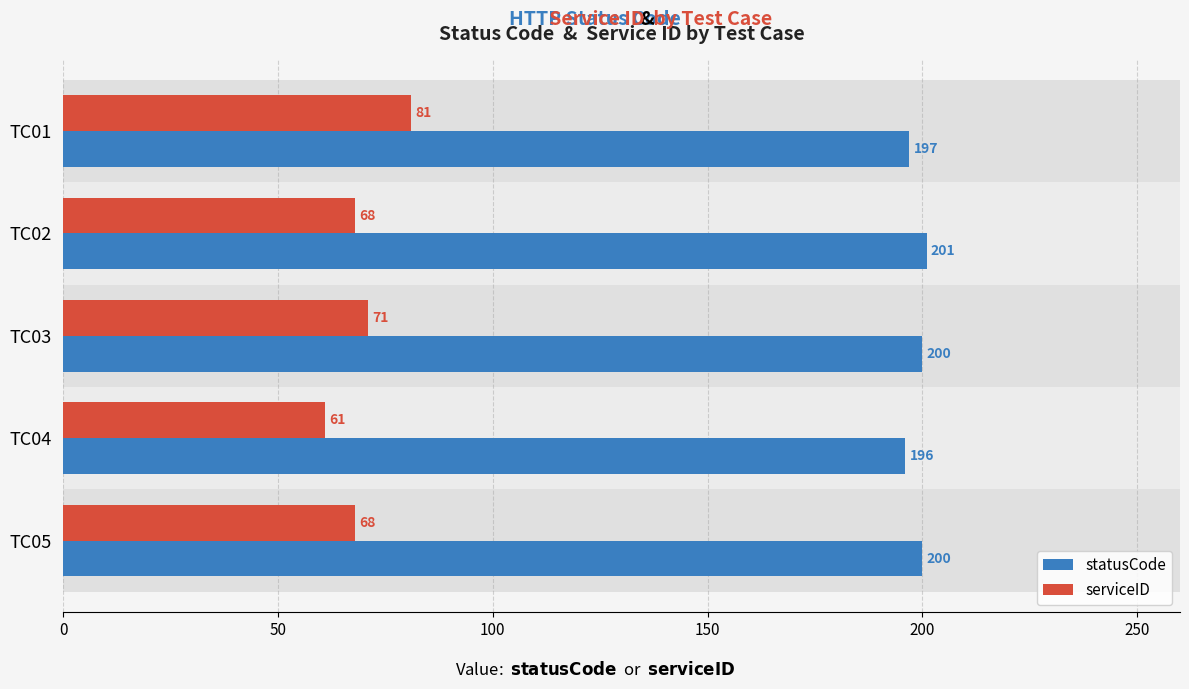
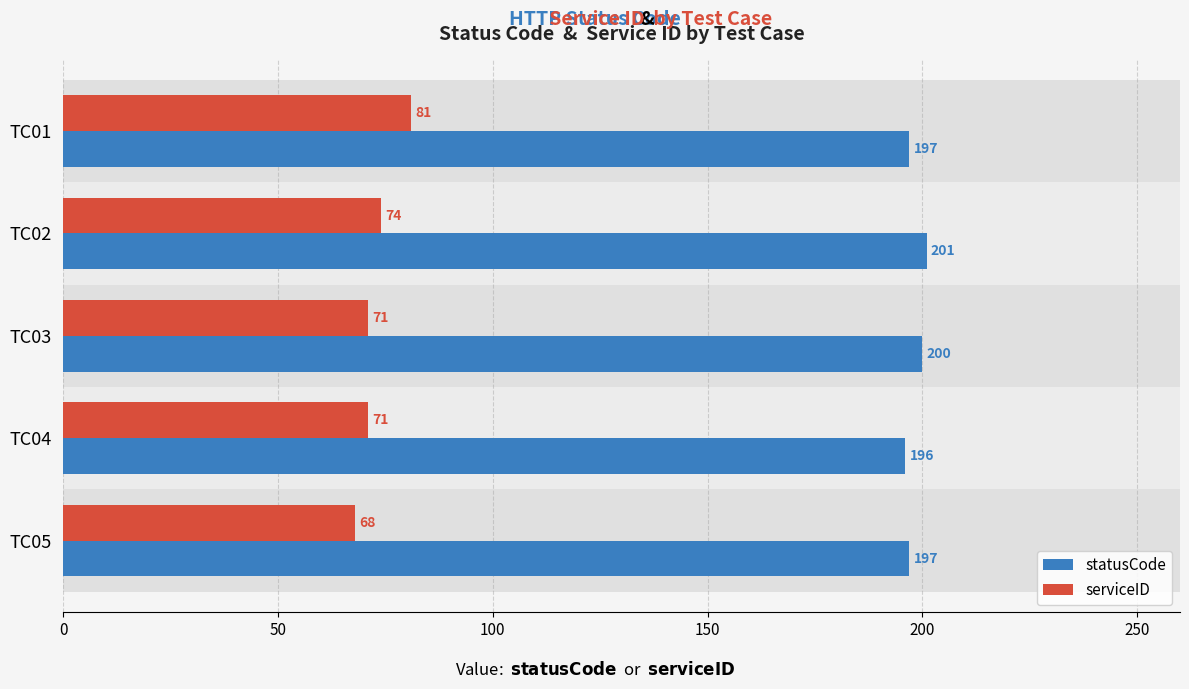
  {
    "statusCode": {
      "TC01": 197,
      "TC02": 201,
      "TC03": 200,
      "TC04": 196,
-     "TC05": 200
+     "TC05": 197
    },
    "serviceID": {
      "TC01": 81,
-     "TC02": 68,
+     "TC02": 74,
      "TC03": 71,
-     "TC04": 61,
+     "TC04": 71,
      "TC05": 68
    }
  }
